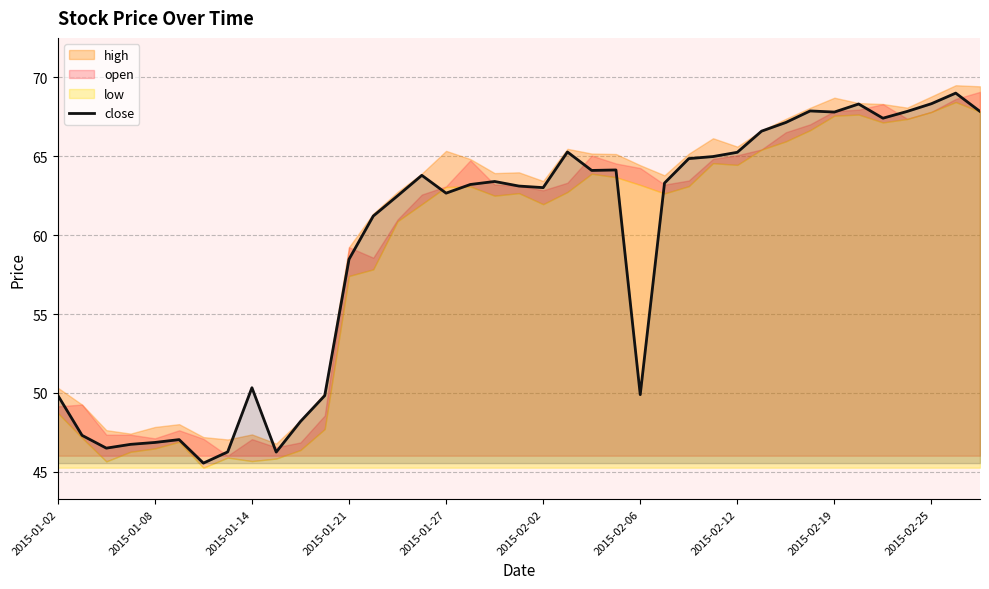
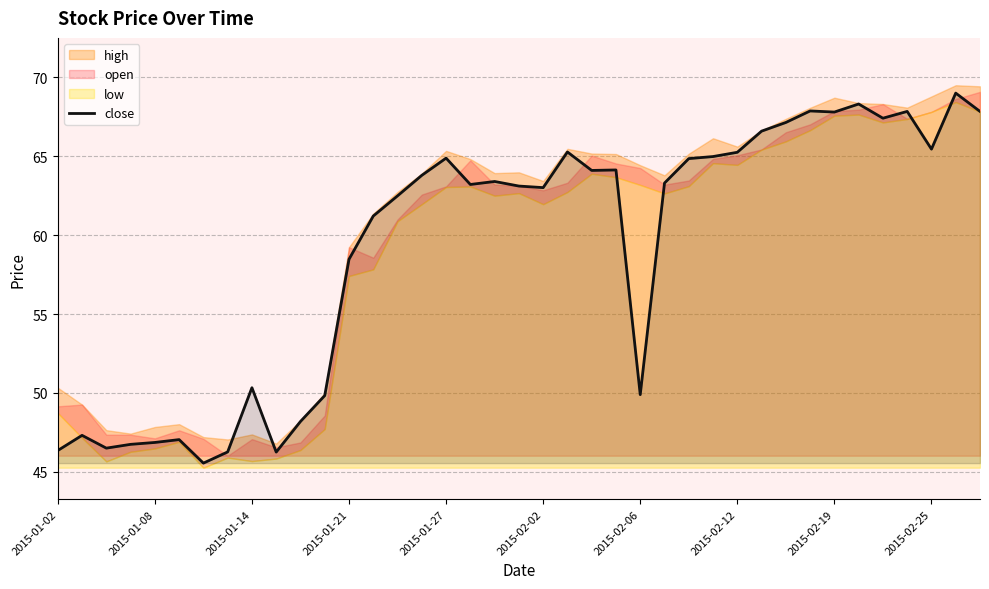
  {
    "close": {
-     "2015-01-02": 49.9,
+     "2015-01-02": 46.4,
      "2015-01-08": 46.9,
      "2015-01-14": 50.3,
      "2015-01-21": 58.5,
-     "2015-01-27": 62.7,
+     "2015-01-27": 64.9,
      "2015-02-02": 63.0,
      "2015-02-06": 49.9,
      "2015-02-12": 65.3,
-     "2015-02-25": 68.3
+     "2015-02-25": 65.5
    }
  }
